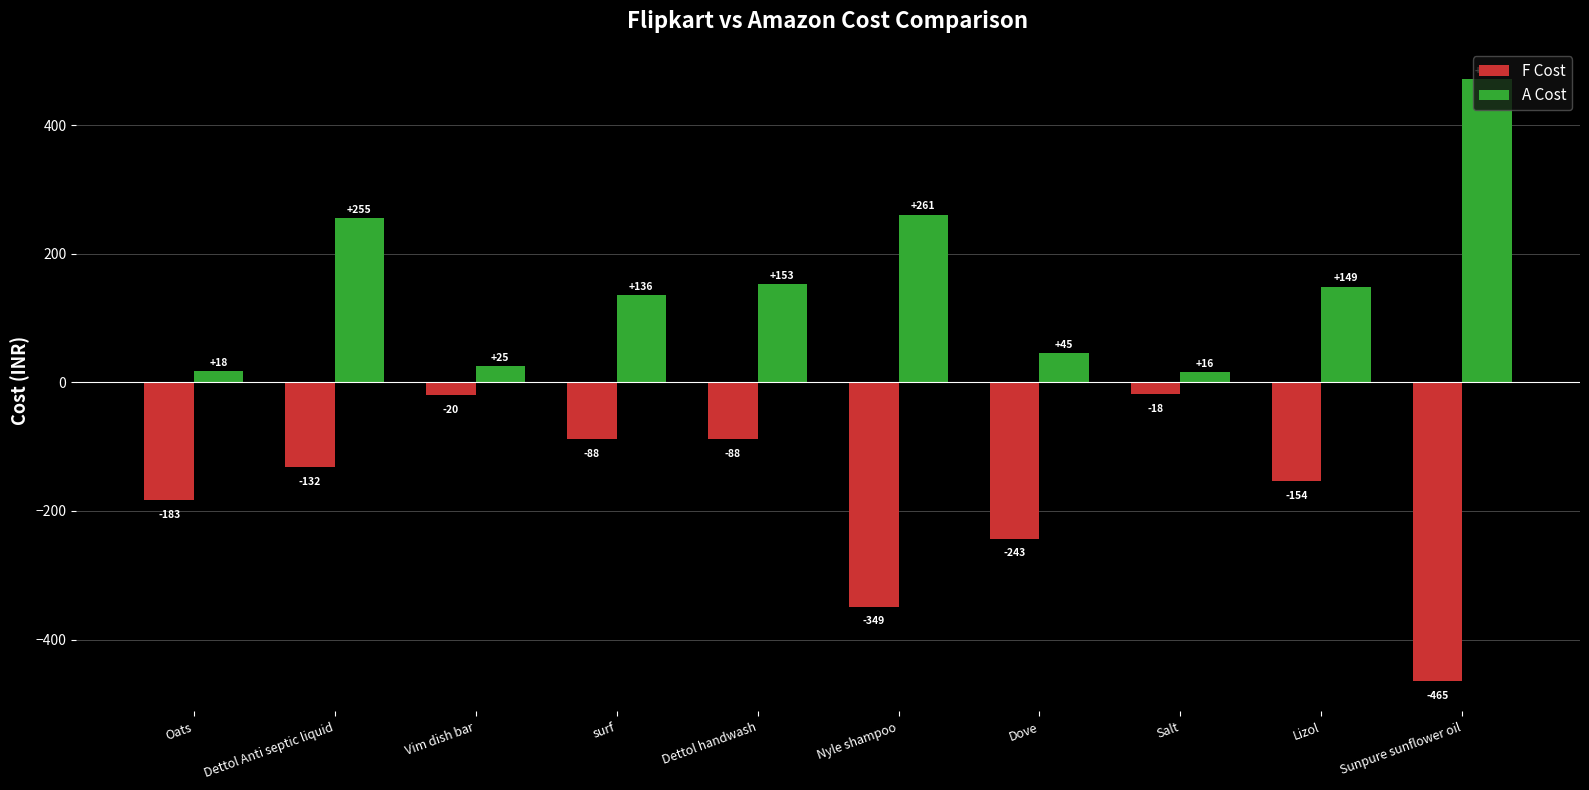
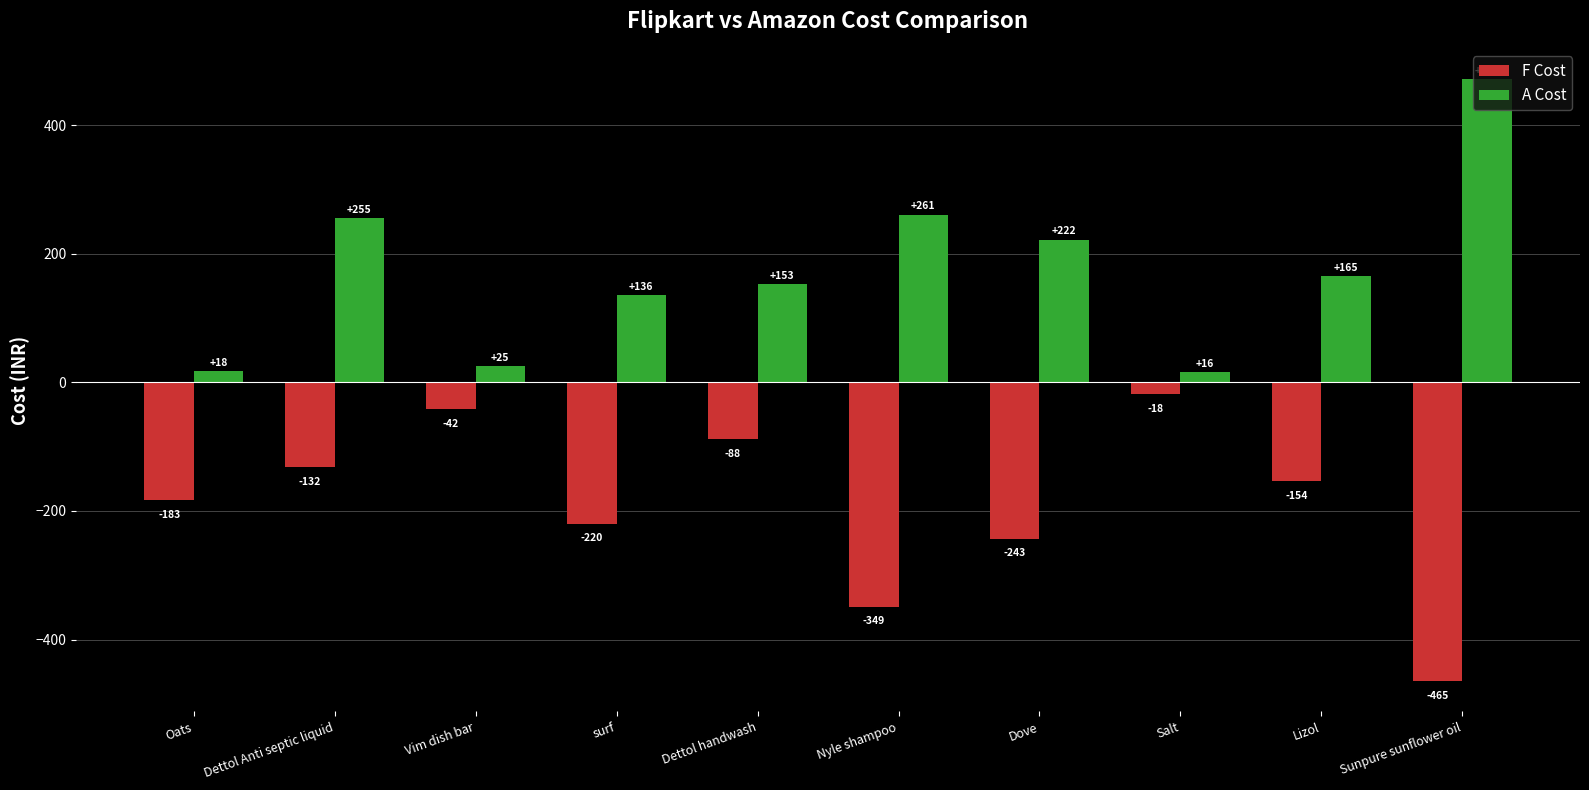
  {
    "F Cost": {
      "Oats": "-183",
      "Dettol Anti septic liquid": "-132",
-     "Vim dish bar": "-20",
-     "surf": "-88",
+     "Vim dish bar": "-42",
+     "surf": "-220",
      "Dettol handwash": "-88",
      "Nyle shampoo": "-349",
      "Dove": "-243",
      "Salt": "-18",
      "Lizol": "-154",
      "Sunpure sunflower oil": "-465"
    },
    "A Cost": {
      "Oats": "+18",
      "Dettol Anti septic liquid": "+255",
      "Vim dish bar": "+25",
      "surf": "+136",
      "Dettol handwash": "+153",
      "Nyle shampoo": "+261",
-     "Dove": "+45",
+     "Dove": "+222",
      "Salt": "+16",
-     "Lizol": "+149"
+     "Lizol": "+165"
    }
  }
